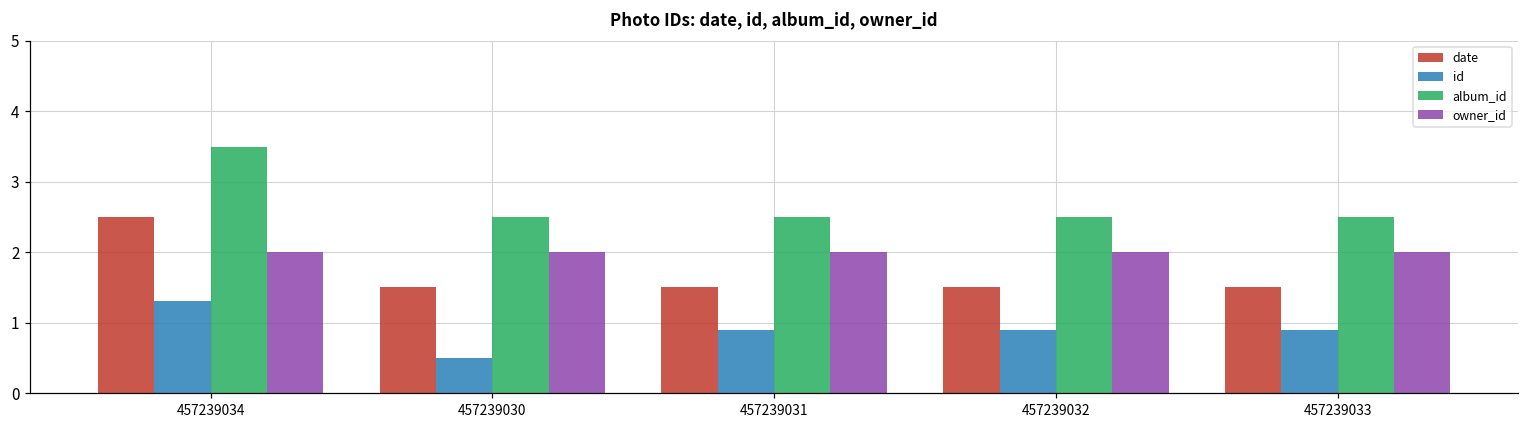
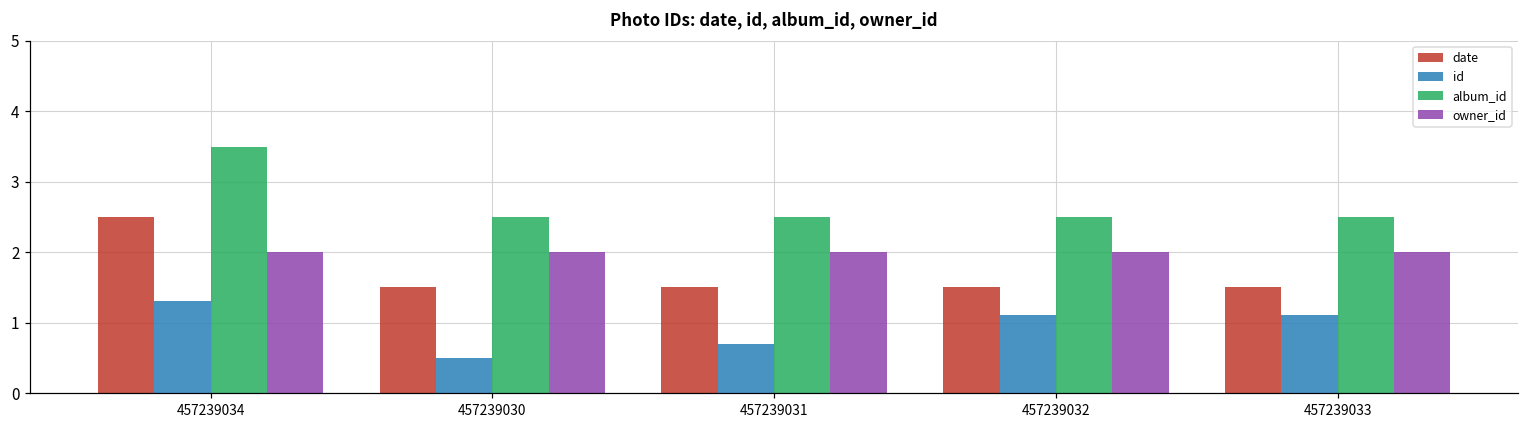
  {
    "date": {
      "457239034": 2.5,
      "457239030": 1.5,
      "457239031": 1.5,
      "457239032": 1.5,
      "457239033": 1.5
    },
    "id": {
      "457239034": 1.3,
      "457239030": 0.5,
-     "457239031": 0.9,
-     "457239032": 0.9,
-     "457239033": 0.9
+     "457239031": 0.7,
+     "457239032": 1.1,
+     "457239033": 1.1
    },
    "album_id": {
      "457239034": 3.5,
      "457239030": 2.5,
      "457239031": 2.5,
      "457239032": 2.5,
      "457239033": 2.5
    },
    "owner_id": {
      "457239034": 2.0,
      "457239030": 2.0,
      "457239031": 2.0,
      "457239032": 2.0,
      "457239033": 2.0
    }
  }
